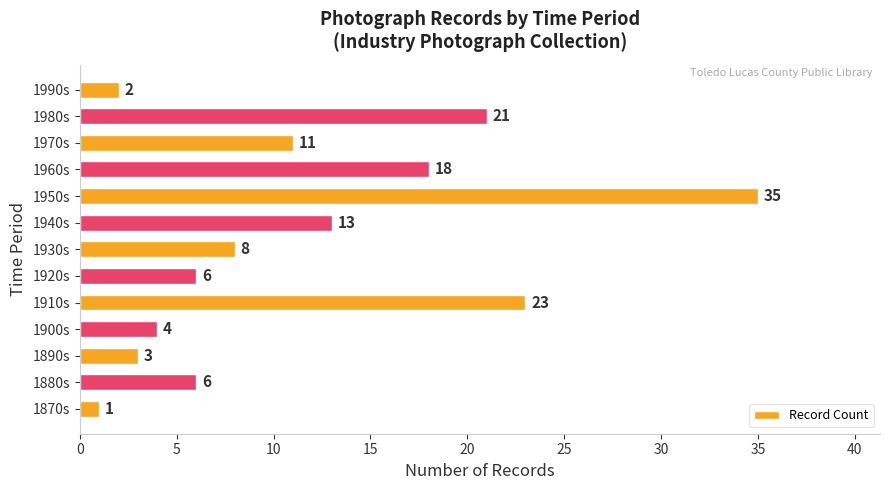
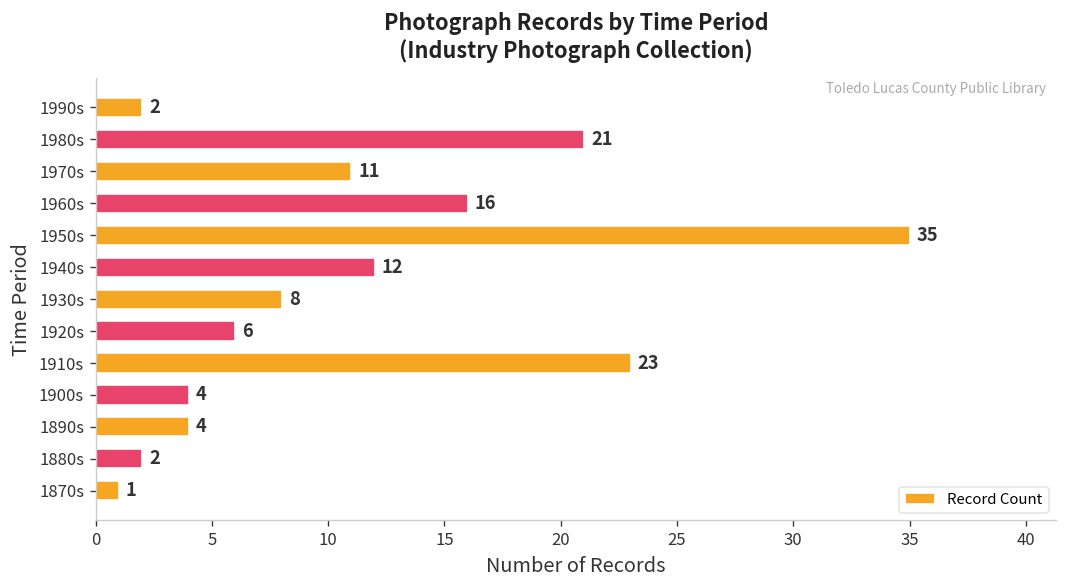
  {
    "1990s": 2,
    "1980s": 21,
    "1970s": 11,
-   "1960s": 18,
+   "1960s": 16,
    "1950s": 35,
-   "1940s": 13,
+   "1940s": 12,
    "1930s": 8,
    "1920s": 6,
    "1910s": 23,
    "1900s": 4,
-   "1890s": 3,
-   "1880s": 6,
+   "1890s": 4,
+   "1880s": 2,
    "1870s": 1
  }
